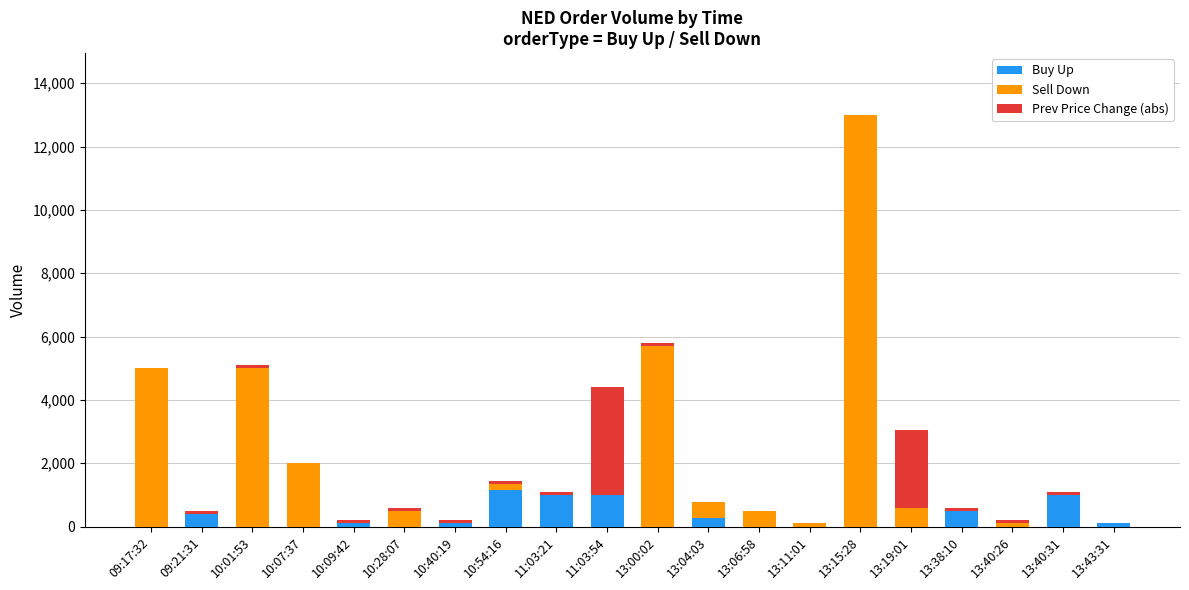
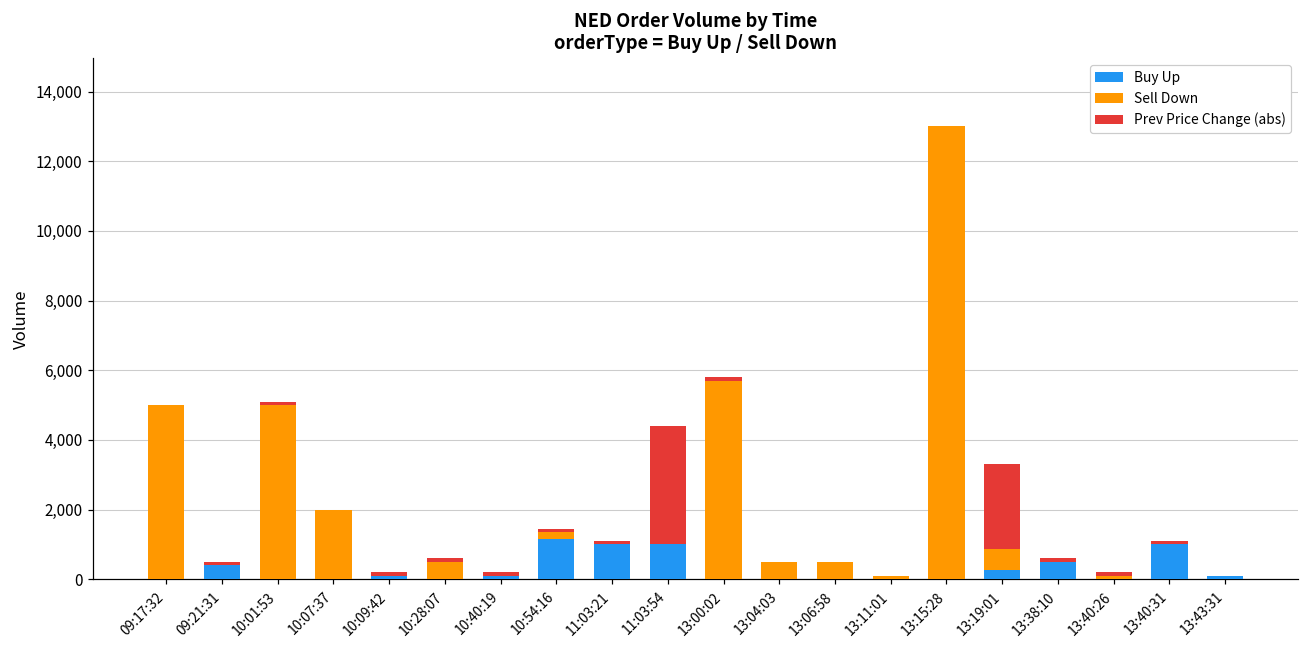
  {
    "Buy Up": {
      "09:17:32": "0",
      "09:21:31": "400",
      "10:01:53": "0",
      "10:07:37": "0",
      "10:09:42": "100",
      "10:28:07": "0",
      "10:40:19": "100",
      "10:54:16": "1,100",
      "11:03:21": "1,000",
      "11:03:54": "1,000",
      "13:00:02": "0",
-     "13:04:03": "300",
+     "13:04:03": "0",
      "13:06:58": "0",
      "13:11:01": "0",
      "13:15:28": "0",
-     "13:19:01": "0",
+     "13:19:01": "300",
      "13:38:10": "500",
      "13:40:26": "0",
      "13:40:31": "1,000",
      "13:43:31": "100"
    },
    "Sell Down": {
      "09:17:32": "5,000",
      "09:21:31": "0",
      "10:01:53": "5,000",
      "10:07:37": "2,000",
      "10:09:42": "0",
      "10:28:07": "500",
      "10:40:19": "0",
      "10:54:16": "200",
      "11:03:21": "0",
      "11:03:54": "0",
      "13:00:02": "5,700",
      "13:04:03": "500",
      "13:06:58": "500",
      "13:11:01": "100",
      "13:15:28": "13,000",
      "13:19:01": "600",
      "13:38:10": "0",
      "13:40:26": "100",
      "13:40:31": "0",
      "13:43:31": "0"
    },
    "Prev Price Change (abs)": {
      "09:17:32": "0",
      "09:21:31": "100",
      "10:01:53": "100",
      "10:07:37": "0",
      "10:09:42": "100",
      "10:28:07": "100",
      "10:40:19": "100",
      "10:54:16": "100",
      "11:03:21": "100",
      "11:03:54": "3,400",
      "13:00:02": "100",
      "13:04:03": "0",
      "13:06:58": "0",
      "13:11:01": "0",
      "13:15:28": "0",
      "13:19:01": "2,400",
      "13:38:10": "100",
      "13:40:26": "100",
      "13:40:31": "100",
      "13:43:31": "0"
    }
  }
